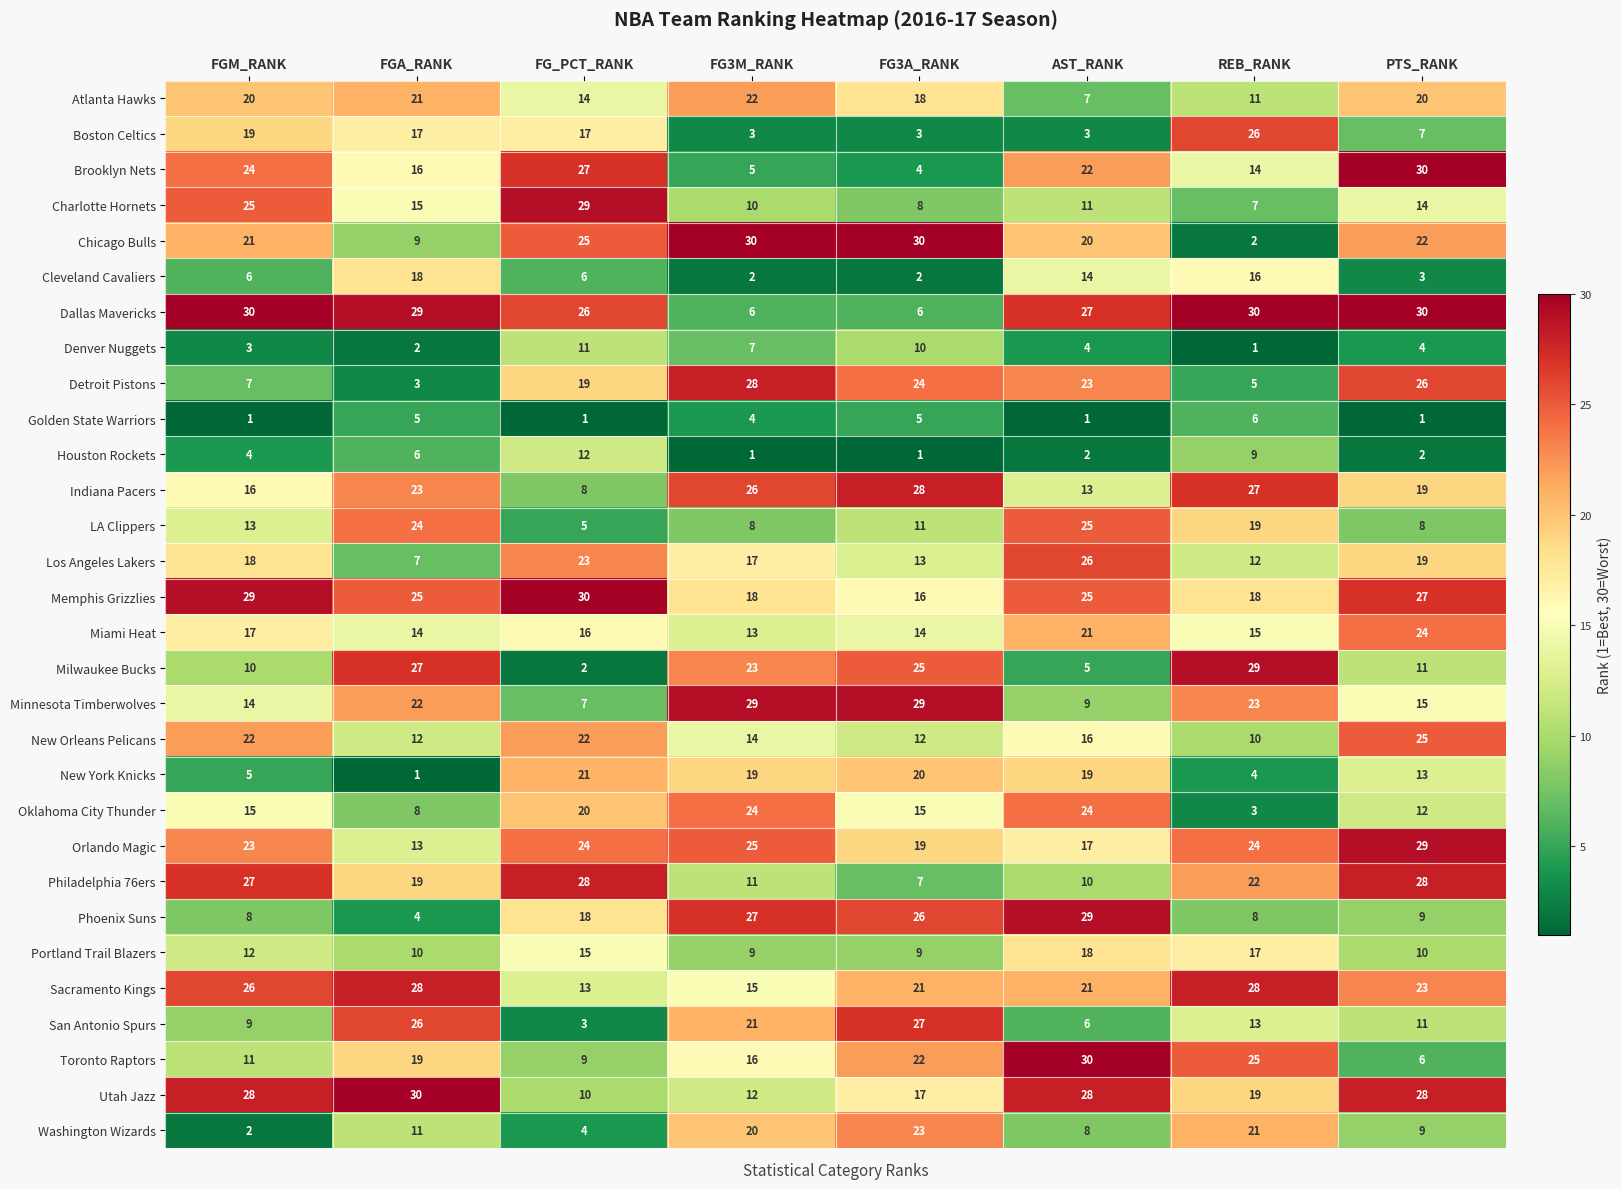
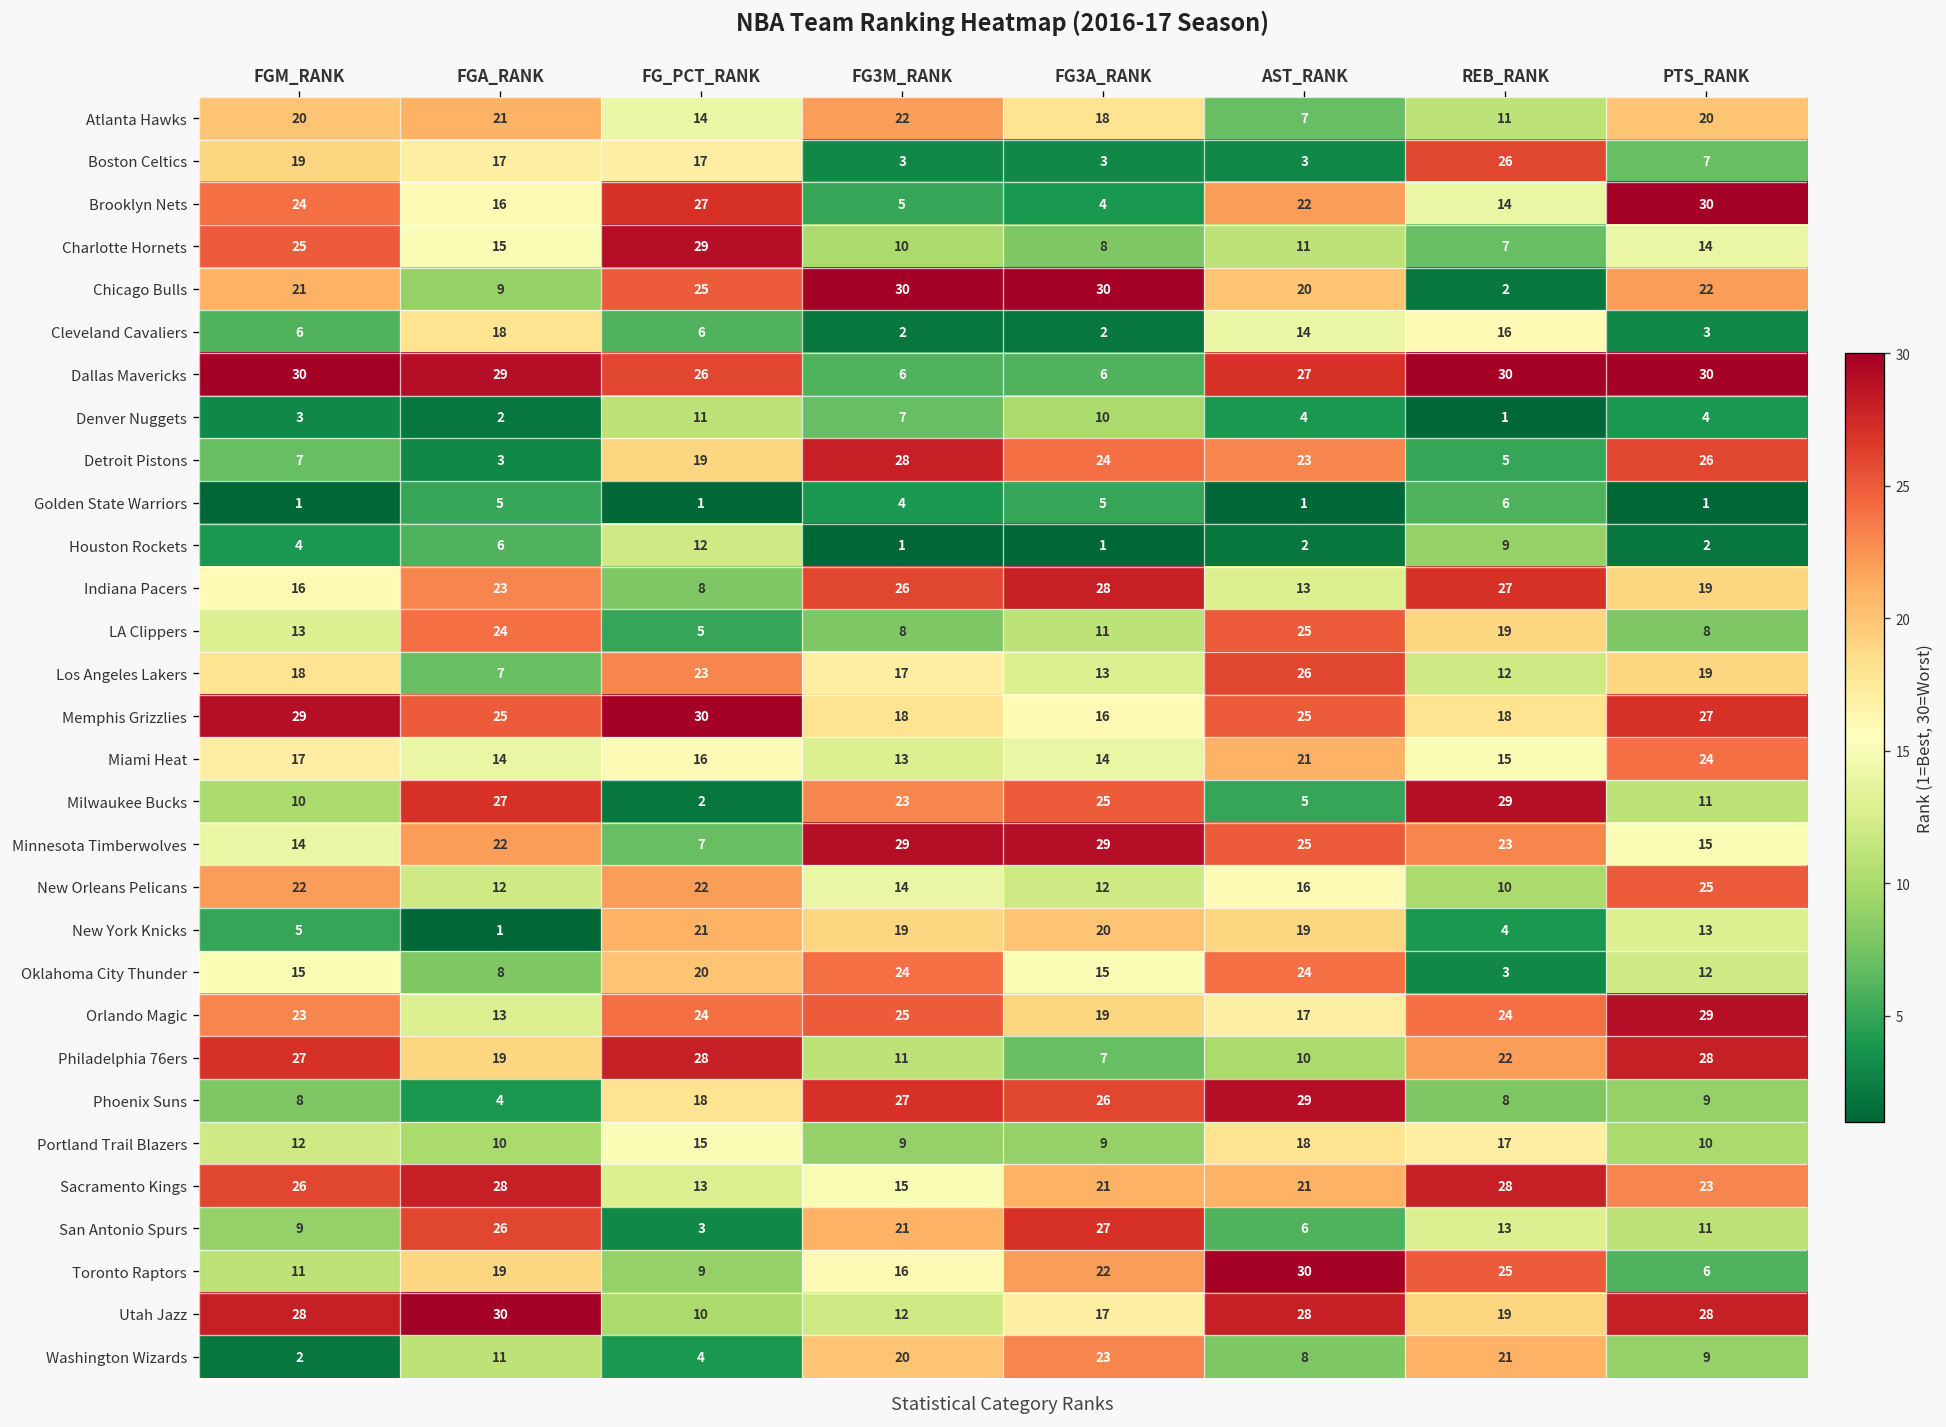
  {
    "Minnesota Timberwolves": {
      "FGM_RANK": 14,
      "FGA_RANK": 22,
      "FG_PCT_RANK": 7,
      "FG3M_RANK": 29,
      "FG3A_RANK": 29,
-     "AST_RANK": 9,
+     "AST_RANK": 25,
      "REB_RANK": 23,
      "PTS_RANK": 15
    }
  }
